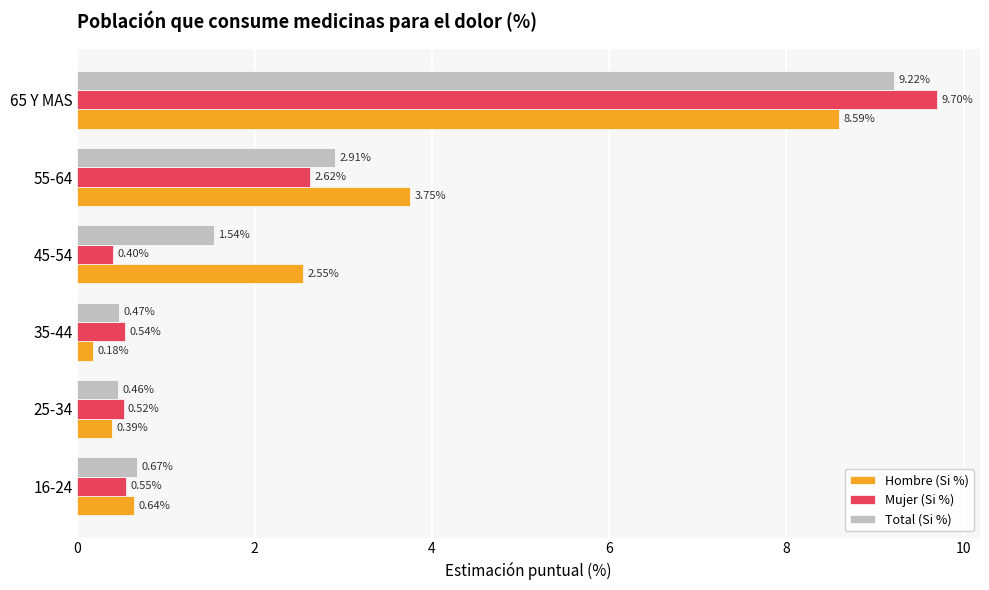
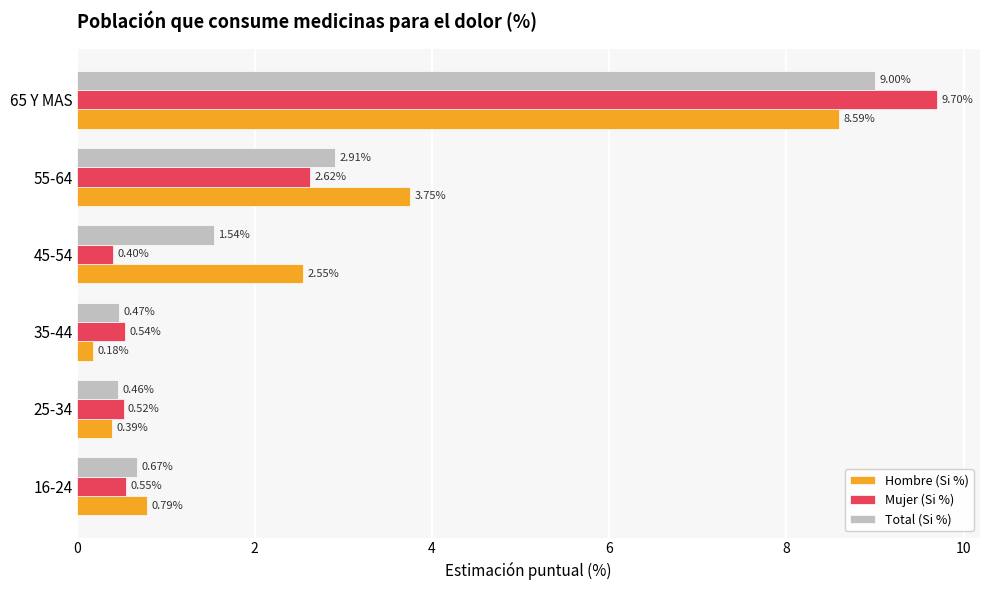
  {
    "Hombre (Si %)": {
      "65 Y MAS": "8.59%",
      "55-64": "3.75%",
      "45-54": "2.55%",
      "35-44": "0.18%",
      "25-34": "0.39%",
-     "16-24": "0.64%"
+     "16-24": "0.79%"
    },
    "Mujer (Si %)": {
      "65 Y MAS": "9.70%",
      "55-64": "2.62%",
      "45-54": "0.40%",
      "35-44": "0.54%",
      "25-34": "0.52%",
      "16-24": "0.55%"
    },
    "Total (Si %)": {
-     "65 Y MAS": "9.22%",
+     "65 Y MAS": "9.00%",
      "55-64": "2.91%",
      "45-54": "1.54%",
      "35-44": "0.47%",
      "25-34": "0.46%",
      "16-24": "0.67%"
    }
  }
